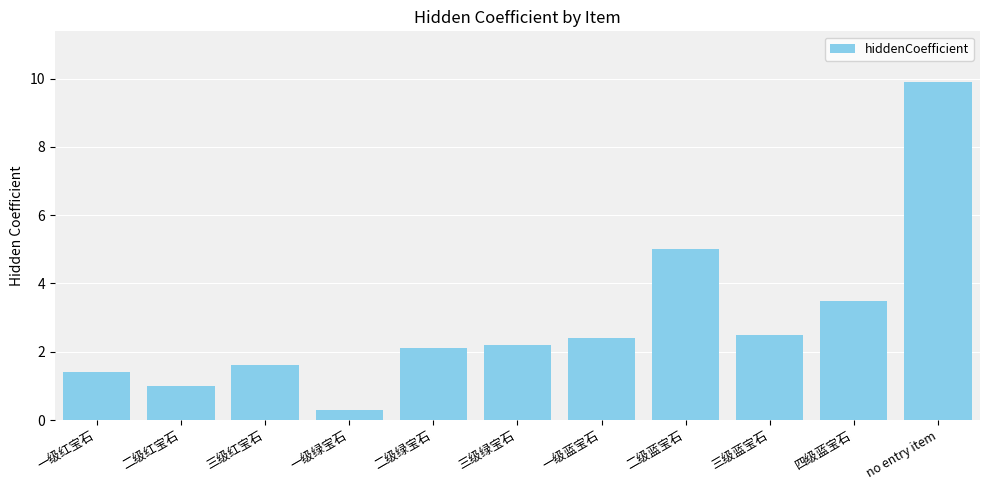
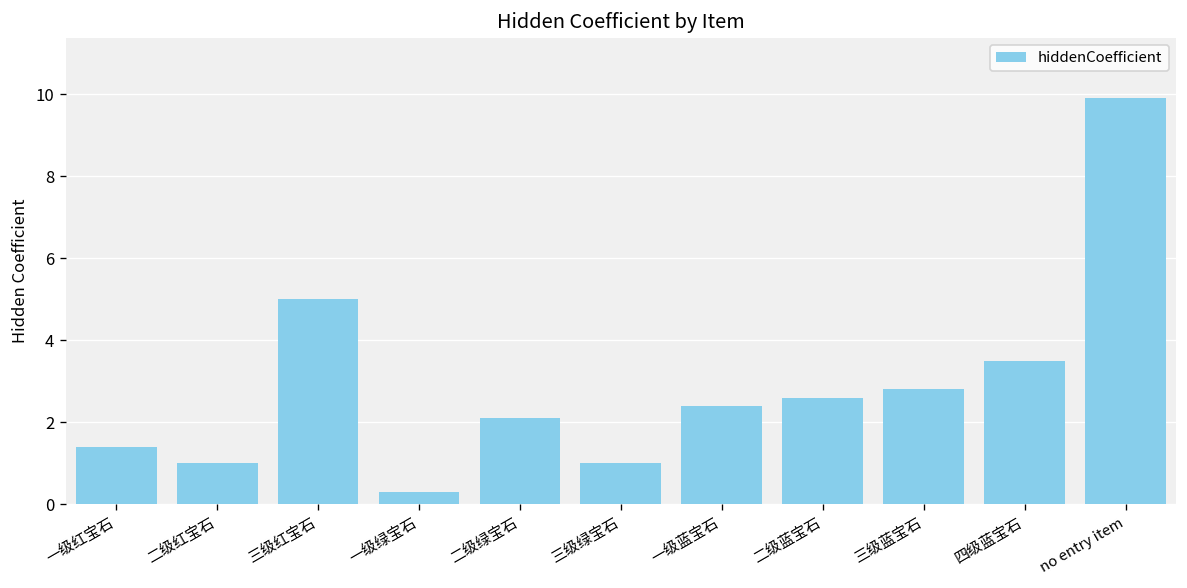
  {
    "一级红宝石": 1.4,
    "二级红宝石": 1.0,
-   "三级红宝石": 1.6,
+   "三级红宝石": 5.0,
    "一级绿宝石": 0.3,
    "二级绿宝石": 2.1,
-   "三级绿宝石": 2.2,
+   "三级绿宝石": 1.0,
    "一级蓝宝石": 2.4,
-   "二级蓝宝石": 5.0,
-   "三级蓝宝石": 2.5,
+   "二级蓝宝石": 2.6,
+   "三级蓝宝石": 2.8,
    "四级蓝宝石": 3.5,
    "no entry item": 9.9
  }
